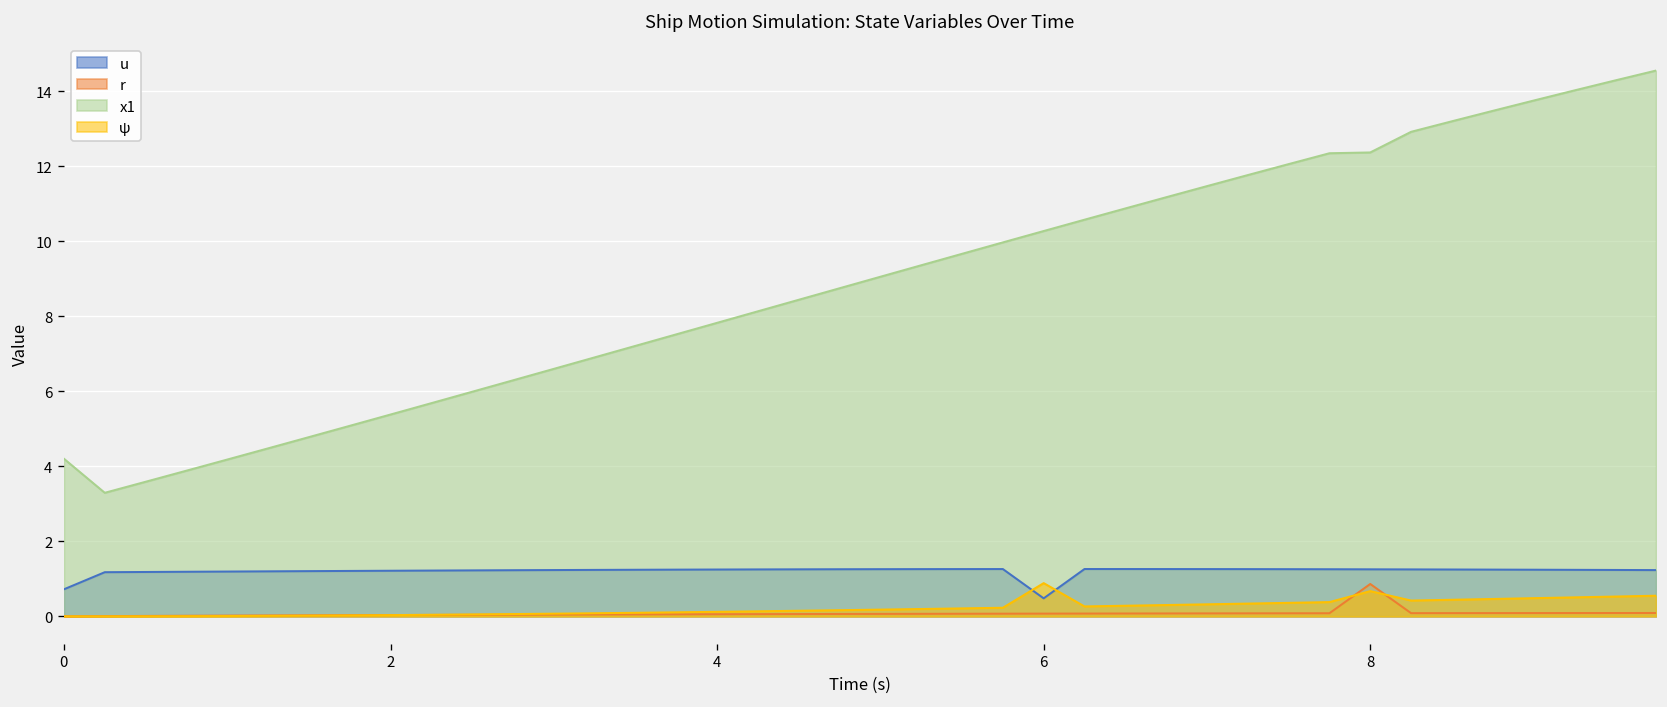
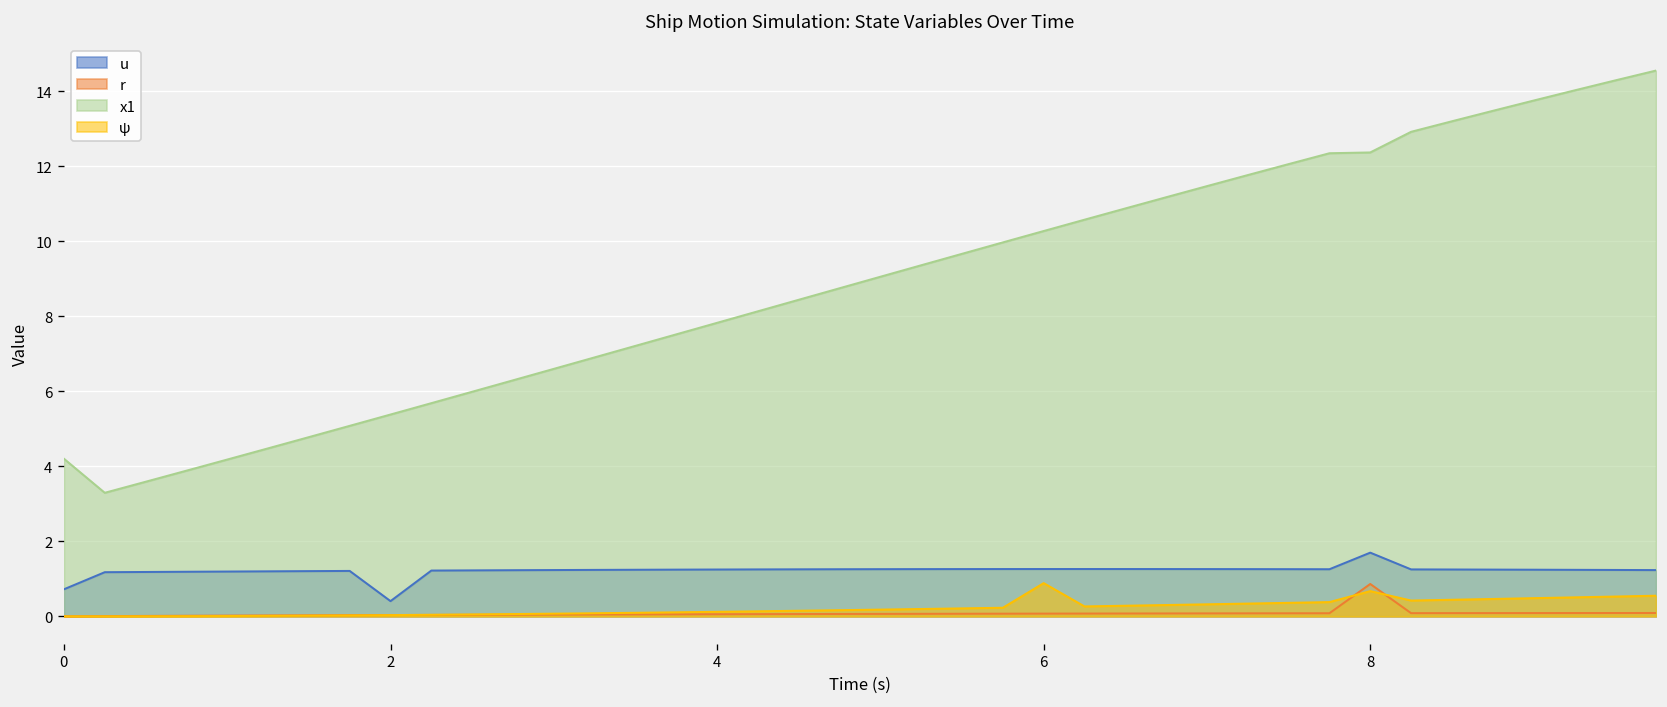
  {
    "u": {
      "0": 0.7,
-     "2": 1.2,
+     "2": 0.4,
      "4": 1.2,
-     "6": 0.5,
-     "8": 1.3
+     "6": 1.3,
+     "8": 1.7
    },
    "r": {
      "6": 0.1,
      "8": 0.9
    },
    "x1": {
      "0": 4.2,
      "2": 5.4,
      "4": 7.8,
      "6": 10.3,
      "8": 12.4
    },
    "ψ": {
      "6": 0.9,
      "8": 0.7
    }
  }
